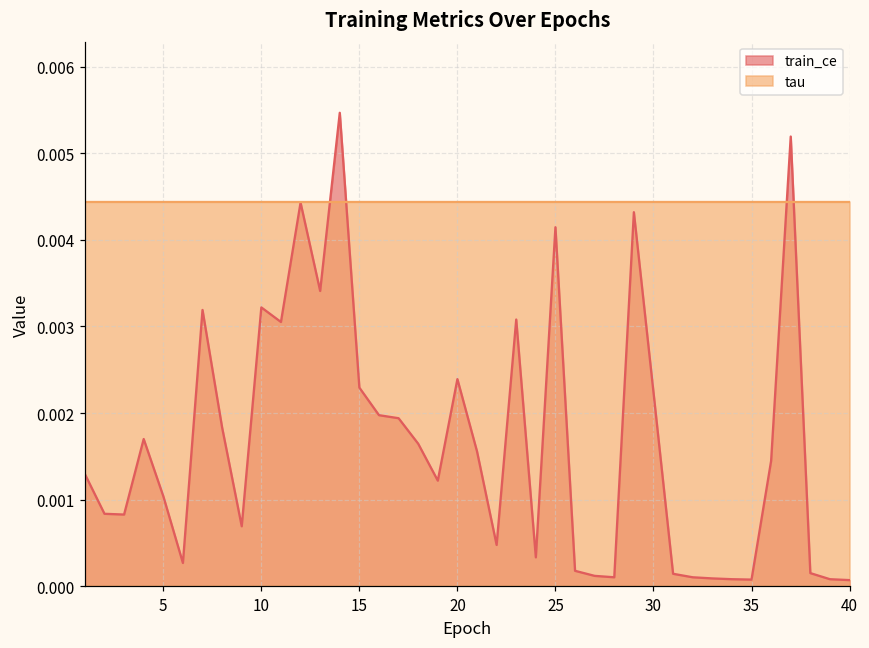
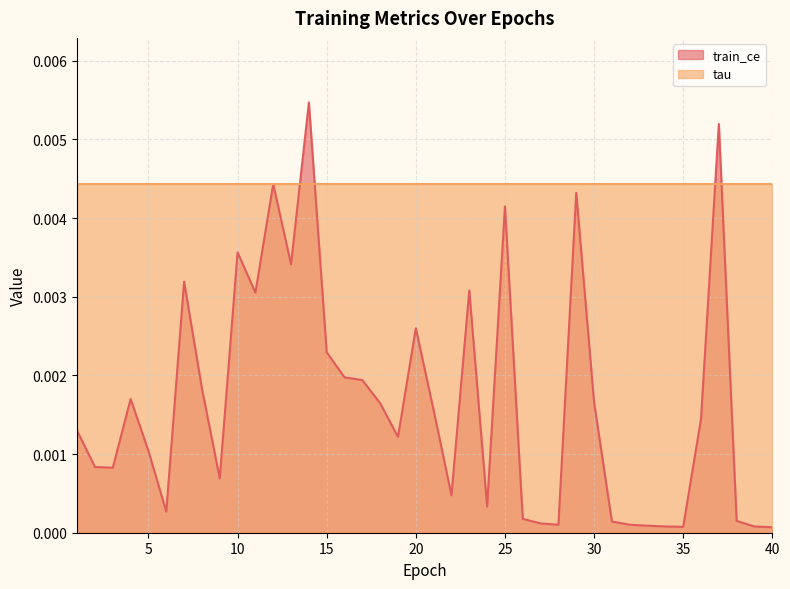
  {
    "train_ce": {
      "5": 0.0010,
-     "10": 0.0032,
+     "10": 0.0036,
      "15": 0.0023,
-     "20": 0.0024,
+     "20": 0.0026,
      "25": 0.0041,
-     "30": 0.0022,
+     "30": 0.0017,
      "35": 0.0001,
      "40": 0.0001
    },
    "tau": {
      "5": 0.0044,
      "10": 0.0044,
      "15": 0.0044,
      "20": 0.0044,
      "25": 0.0044,
      "30": 0.0044,
      "35": 0.0044,
      "40": 0.0044
    }
  }
